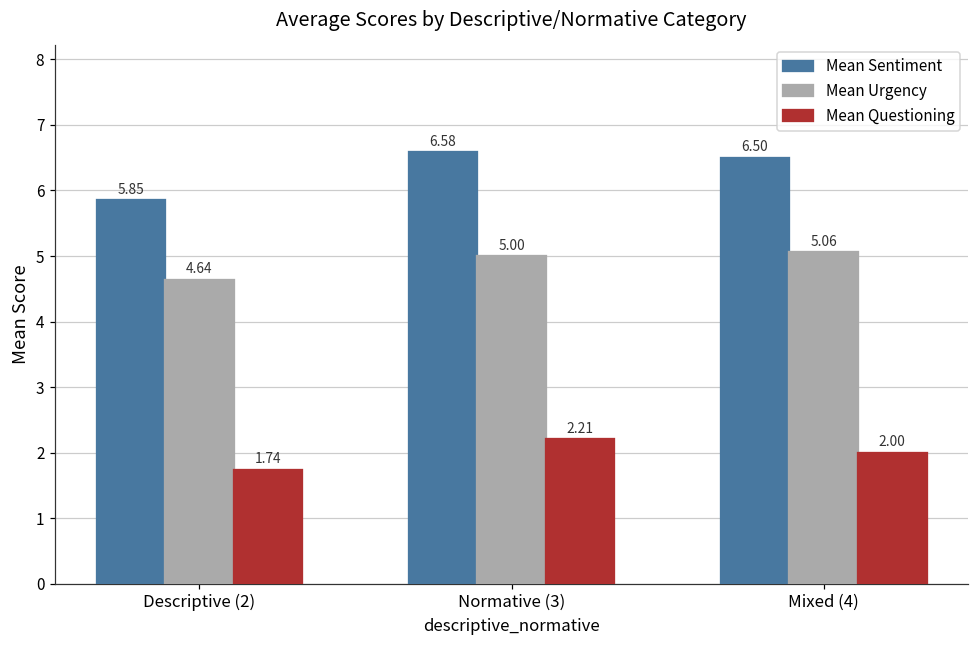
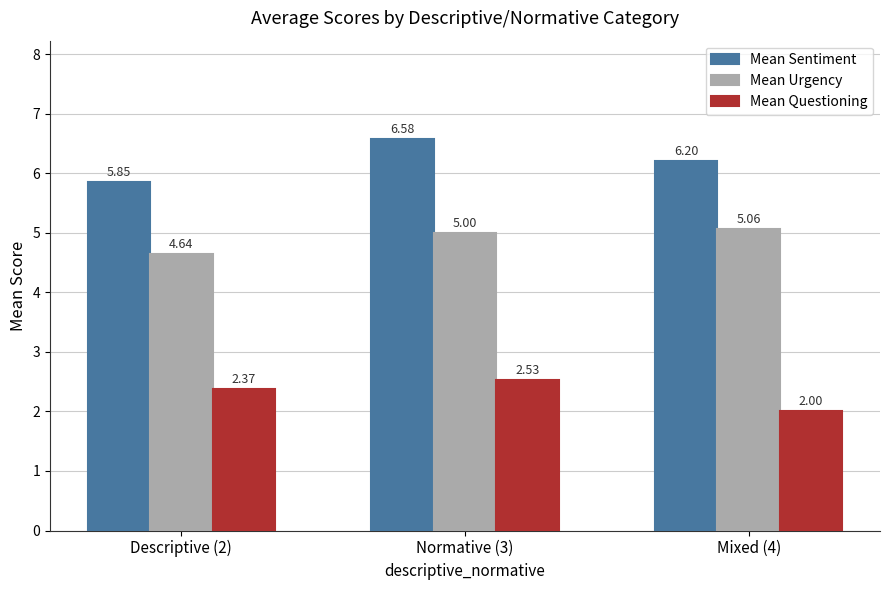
  {
    "Mean Sentiment": {
      "Descriptive (2)": 5.85,
      "Normative (3)": 6.58,
-     "Mixed (4)": 6.50
+     "Mixed (4)": 6.20
    },
    "Mean Urgency": {
      "Descriptive (2)": 4.64,
      "Normative (3)": 5.00,
      "Mixed (4)": 5.06
    },
    "Mean Questioning": {
-     "Descriptive (2)": 1.74,
-     "Normative (3)": 2.21,
+     "Descriptive (2)": 2.37,
+     "Normative (3)": 2.53,
      "Mixed (4)": 2.00
    }
  }
